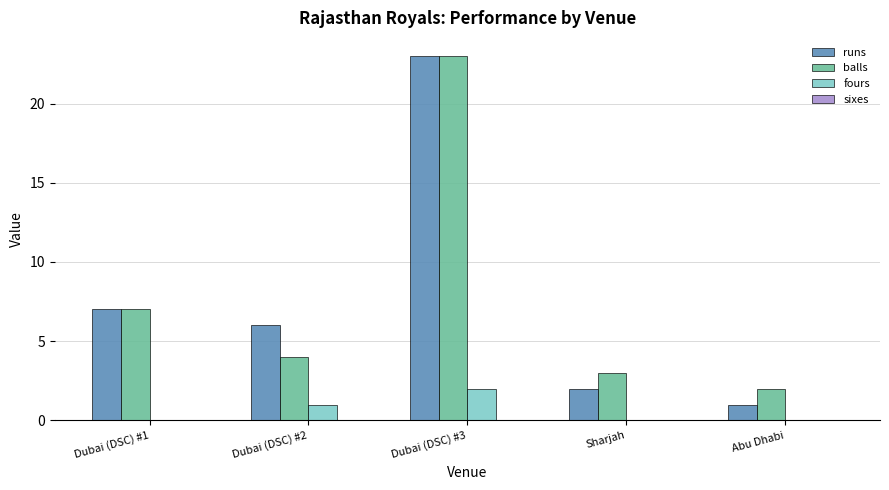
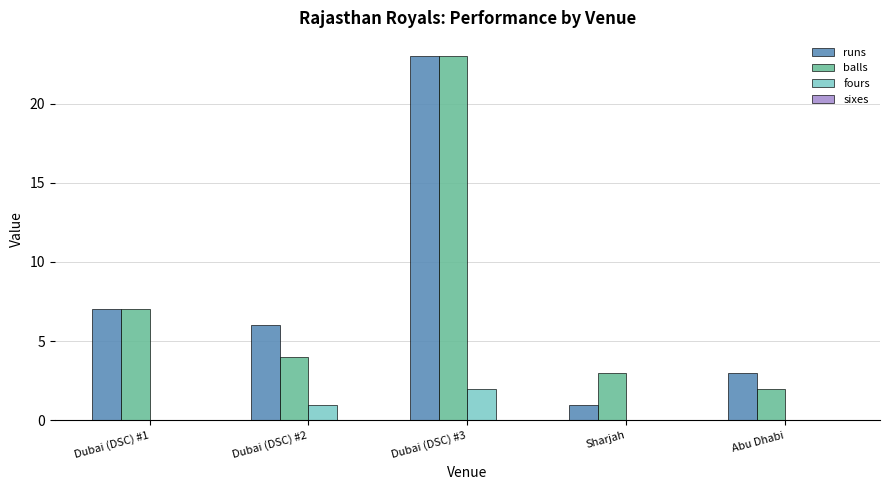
  {
    "runs": {
      "Dubai (DSC) #1": 7,
      "Dubai (DSC) #2": 6,
      "Dubai (DSC) #3": 23,
-     "Sharjah": 2,
-     "Abu Dhabi": 1
+     "Sharjah": 1,
+     "Abu Dhabi": 3
    },
    "sixes": {
      "Dubai (DSC) #1": 0,
      "Dubai (DSC) #2": 0,
      "Dubai (DSC) #3": 0,
      "Sharjah": 0,
      "Abu Dhabi": 0
    }
  }
